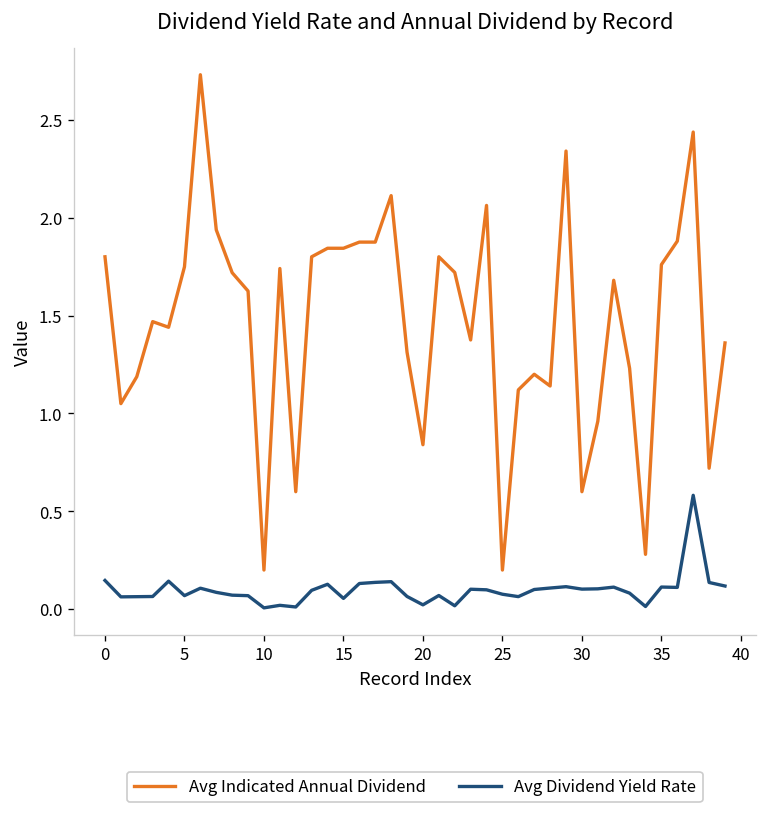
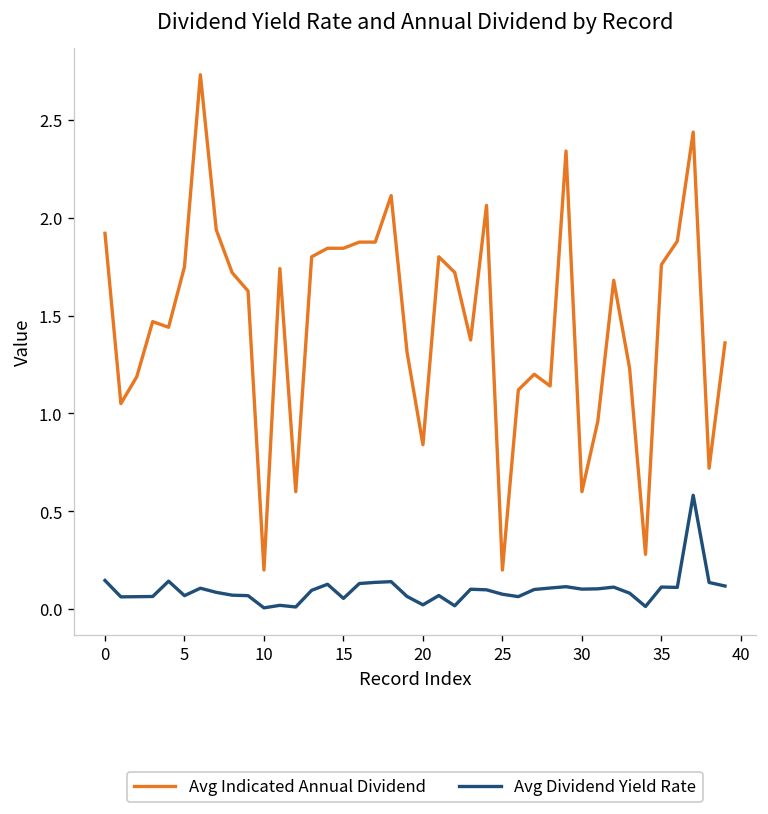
  {
    "Avg Indicated Annual Dividend": {
-     "0": 1.80,
+     "0": 1.92,
      "5": 1.75,
      "10": 0.20,
      "15": 1.84,
      "20": 0.84,
      "25": 0.20,
      "30": 0.60,
      "35": 1.76
    },
    "Avg Dividend Yield Rate": {
      "0": 0.15,
      "5": 0.07,
      "10": 0.01,
      "15": 0.06,
      "20": 0.02,
      "25": 0.08,
      "30": 0.10,
      "35": 0.11
    }
  }
